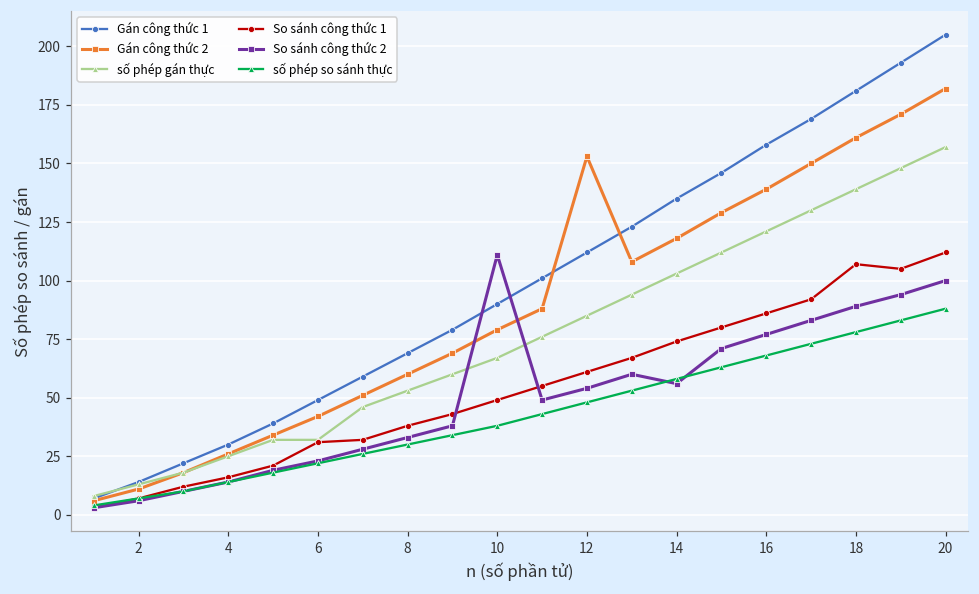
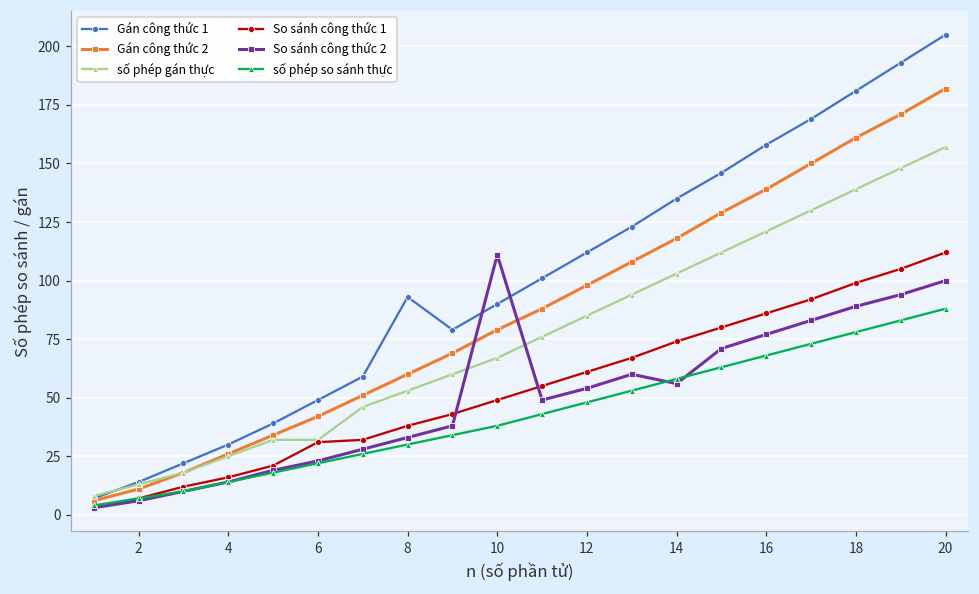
  {
    "Gán công thức 1": {
      "4": 30,
      "6": 49,
-     "8": 69,
+     "8": 93,
      "10": 90,
      "12": 112,
      "14": 135,
      "16": 158,
      "18": 181,
      "20": 205
    },
    "Gán công thức 2": {
      "2": 11,
      "6": 42,
      "8": 60,
      "10": 79,
-     "12": 153,
+     "12": 98,
      "14": 118,
      "16": 139,
      "18": 161,
      "20": 182
    },
    "số phép gán thực": {
      "8": 53,
      "10": 67,
      "12": 85,
      "14": 103,
      "16": 121,
      "18": 139,
      "20": 157
    },
    "So sánh công thức 1": {
      "4": 16,
      "8": 38,
      "10": 49,
      "12": 61,
      "14": 74,
      "16": 86,
-     "18": 107,
+     "18": 99,
      "20": 112
    },
    "So sánh công thức 2": {
      "8": 33,
      "10": 111,
      "12": 54,
      "14": 56,
      "16": 77,
      "18": 89,
      "20": 100
    },
    "số phép so sánh thực": {
      "8": 30,
      "10": 38,
      "12": 48,
      "14": 58,
      "16": 68,
      "18": 78,
      "20": 88
    }
  }
